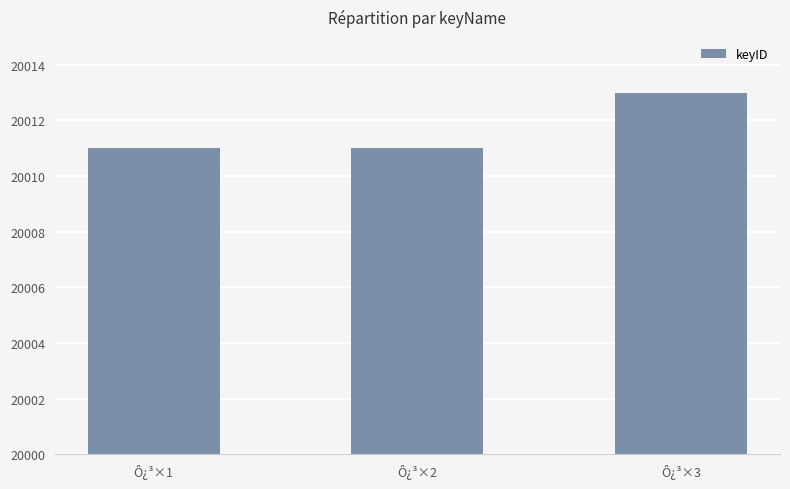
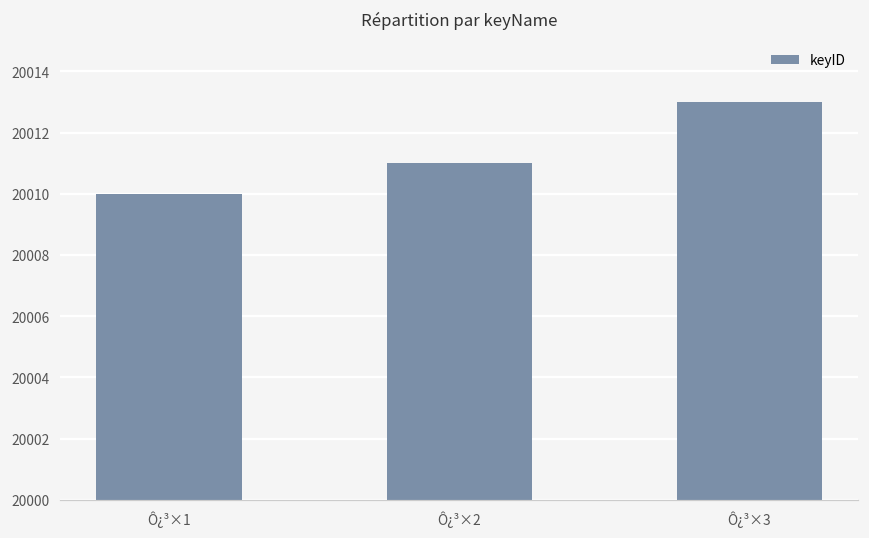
  {
-   "Ô¿³×1": 20011,
+   "Ô¿³×1": 20010,
    "Ô¿³×2": 20011,
    "Ô¿³×3": 20013
  }
